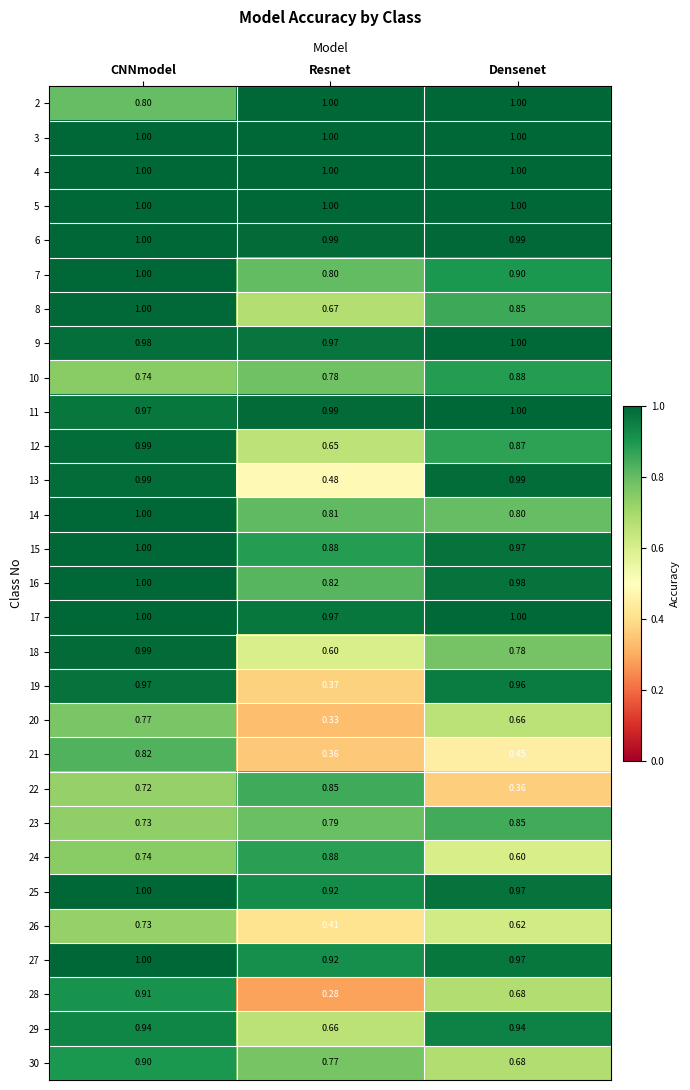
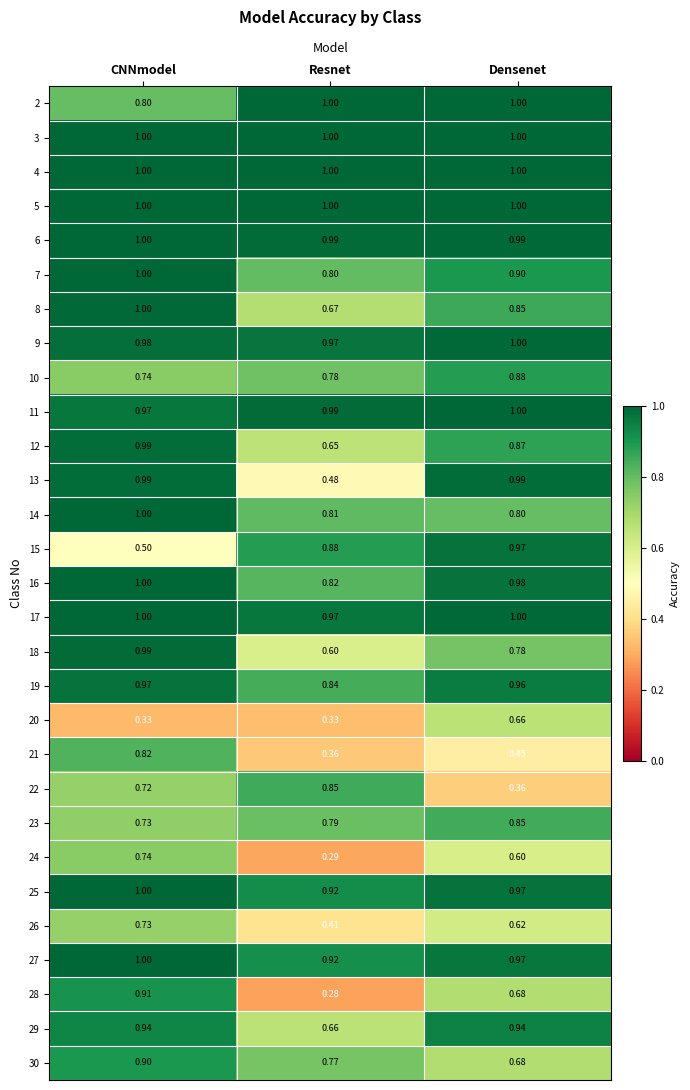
  {
    "2": {
      "CNNmodel": 0.80,
      "Resnet": 1.00,
      "Densenet": 1.00
    },
    "3": {
      "CNNmodel": 1.00,
      "Resnet": 1.00,
      "Densenet": 1.00
    },
    "4": {
      "CNNmodel": 1.00,
      "Resnet": 1.00,
      "Densenet": 1.00
    },
    "5": {
      "CNNmodel": 1.00,
      "Resnet": 1.00,
      "Densenet": 1.00
    },
    "6": {
      "CNNmodel": 1.00,
      "Resnet": 0.99,
      "Densenet": 0.99
    },
    "7": {
      "CNNmodel": 1.00,
      "Resnet": 0.80,
      "Densenet": 0.90
    },
    "8": {
      "CNNmodel": 1.00,
      "Resnet": 0.67,
      "Densenet": 0.85
    },
    "9": {
      "CNNmodel": 0.98,
      "Resnet": 0.97,
      "Densenet": 1.00
    },
    "10": {
      "CNNmodel": 0.74,
      "Resnet": 0.78,
      "Densenet": 0.88
    },
    "11": {
      "CNNmodel": 0.97,
      "Resnet": 0.99,
      "Densenet": 1.00
    },
    "12": {
      "CNNmodel": 0.99,
      "Resnet": 0.65,
      "Densenet": 0.87
    },
    "13": {
      "CNNmodel": 0.99,
      "Resnet": 0.48,
      "Densenet": 0.99
    },
    "14": {
      "CNNmodel": 1.00,
      "Resnet": 0.81,
      "Densenet": 0.80
    },
    "15": {
-     "CNNmodel": 1.00,
+     "CNNmodel": 0.50,
      "Resnet": 0.88,
      "Densenet": 0.97
    },
    "16": {
      "CNNmodel": 1.00,
      "Resnet": 0.82,
      "Densenet": 0.98
    },
    "17": {
      "CNNmodel": 1.00,
      "Resnet": 0.97,
      "Densenet": 1.00
    },
    "18": {
      "CNNmodel": 0.99,
      "Resnet": 0.60,
      "Densenet": 0.78
    },
    "19": {
      "CNNmodel": 0.97,
-     "Resnet": 0.37,
+     "Resnet": 0.84,
      "Densenet": 0.96
    },
    "20": {
-     "CNNmodel": 0.77,
+     "CNNmodel": 0.33,
      "Resnet": 0.33,
      "Densenet": 0.66
    },
    "21": {
      "CNNmodel": 0.82,
      "Resnet": 0.36,
      "Densenet": 0.45
    },
    "22": {
      "CNNmodel": 0.72,
      "Resnet": 0.85,
      "Densenet": 0.36
    },
    "23": {
      "CNNmodel": 0.73,
      "Resnet": 0.79,
      "Densenet": 0.85
    },
    "24": {
      "CNNmodel": 0.74,
-     "Resnet": 0.88,
+     "Resnet": 0.29,
      "Densenet": 0.60
    },
    "25": {
      "CNNmodel": 1.00,
      "Resnet": 0.92,
      "Densenet": 0.97
    },
    "26": {
      "CNNmodel": 0.73,
      "Resnet": 0.41,
      "Densenet": 0.62
    },
    "27": {
      "CNNmodel": 1.00,
      "Resnet": 0.92,
      "Densenet": 0.97
    },
    "28": {
      "CNNmodel": 0.91,
      "Resnet": 0.28,
      "Densenet": 0.68
    },
    "29": {
      "CNNmodel": 0.94,
      "Resnet": 0.66,
      "Densenet": 0.94
    },
    "30": {
      "CNNmodel": 0.90,
      "Resnet": 0.77,
      "Densenet": 0.68
    }
  }
